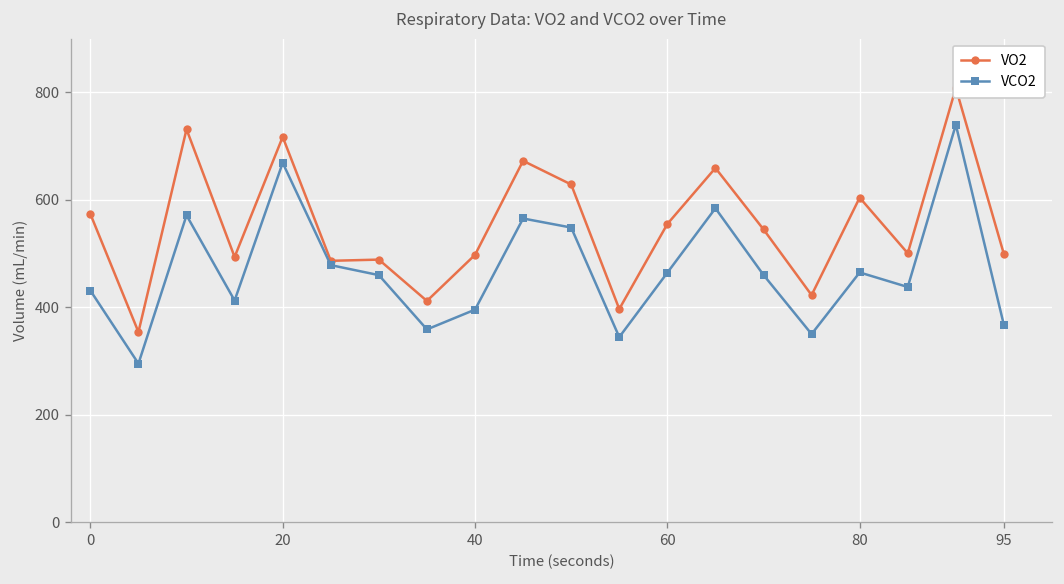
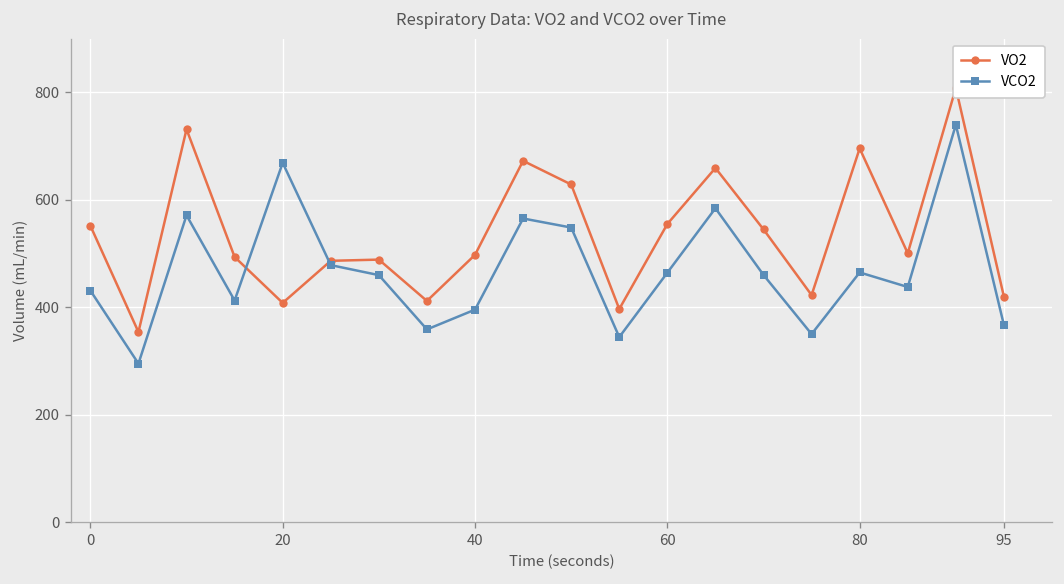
  {
    "VO2": {
-     "0": 570,
-     "20": 720,
+     "0": 550,
+     "20": 410,
      "40": 500,
      "60": 560,
-     "80": 600,
-     "95": 500
+     "80": 700,
+     "95": 420
    },
    "VCO2": {
      "0": 430,
      "20": 670,
      "40": 400,
      "60": 460,
      "80": 460,
      "95": 370
    }
  }
